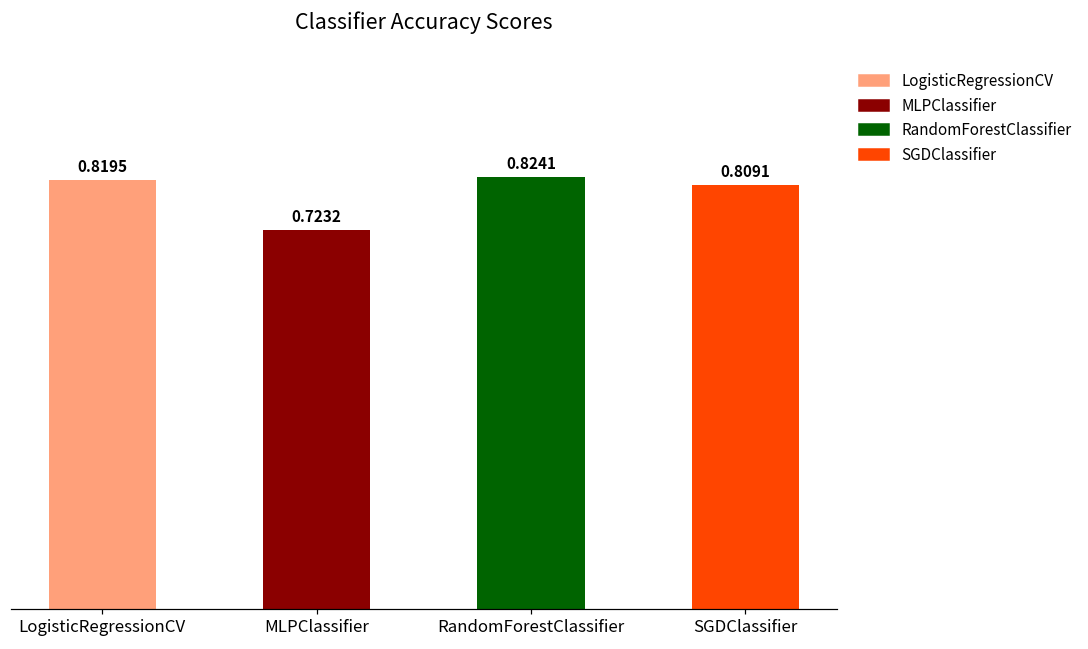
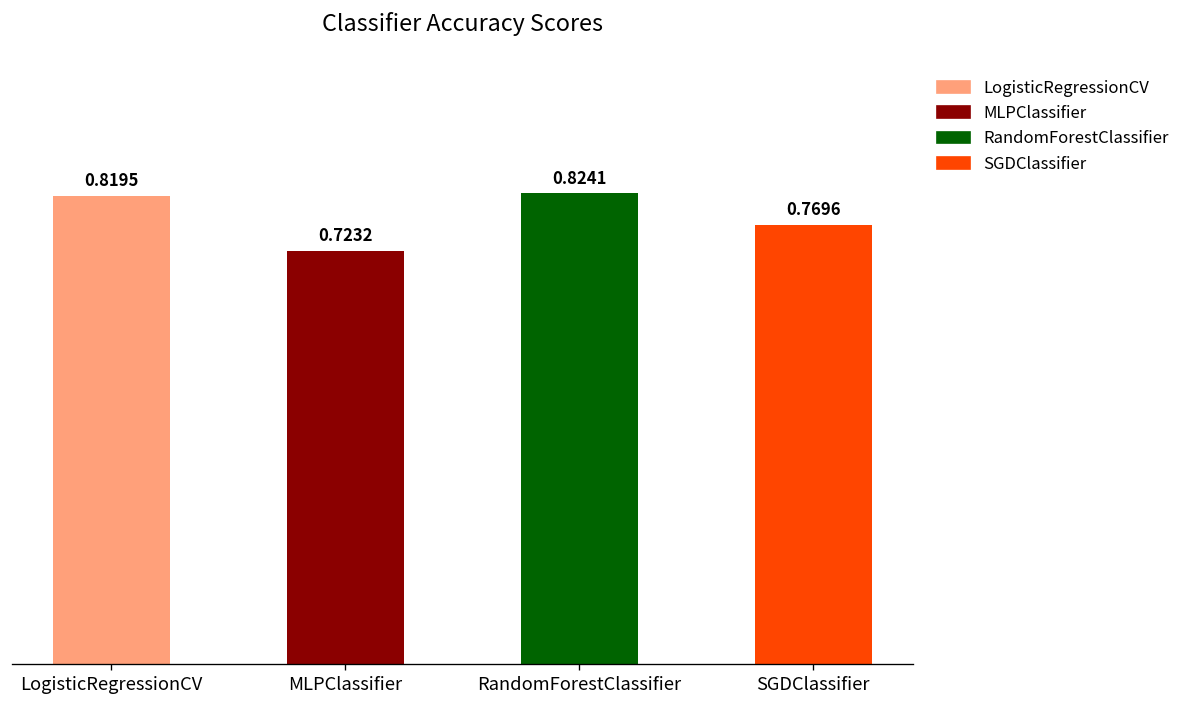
  {
    "LogisticRegressionCV": 0.8195,
    "MLPClassifier": 0.7232,
    "RandomForestClassifier": 0.8241,
-   "SGDClassifier": 0.8091
+   "SGDClassifier": 0.7696
  }
